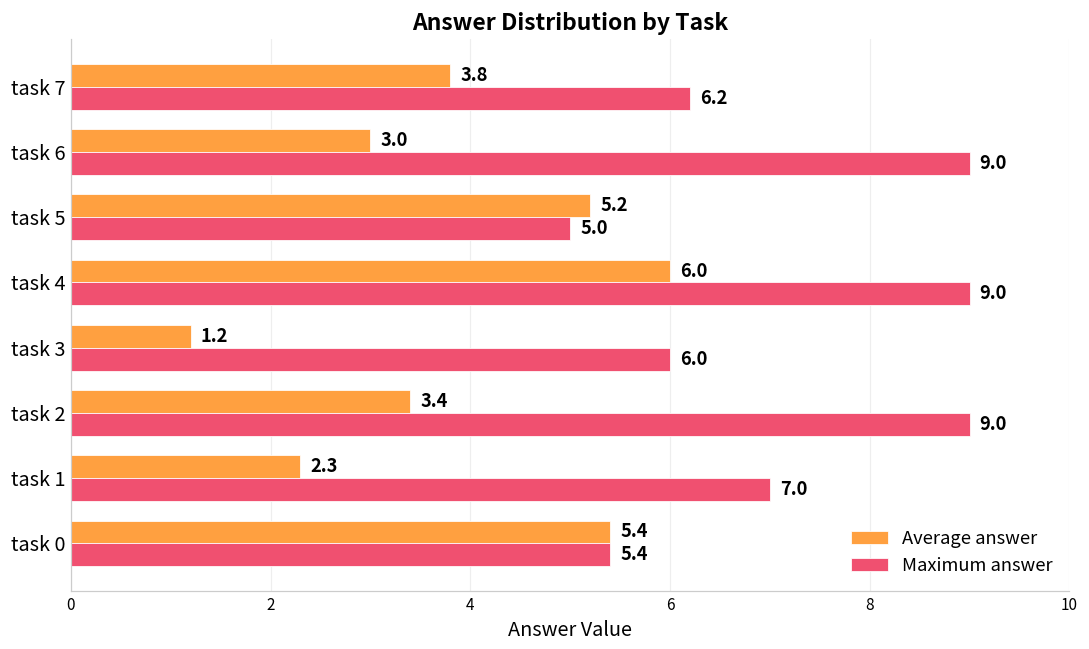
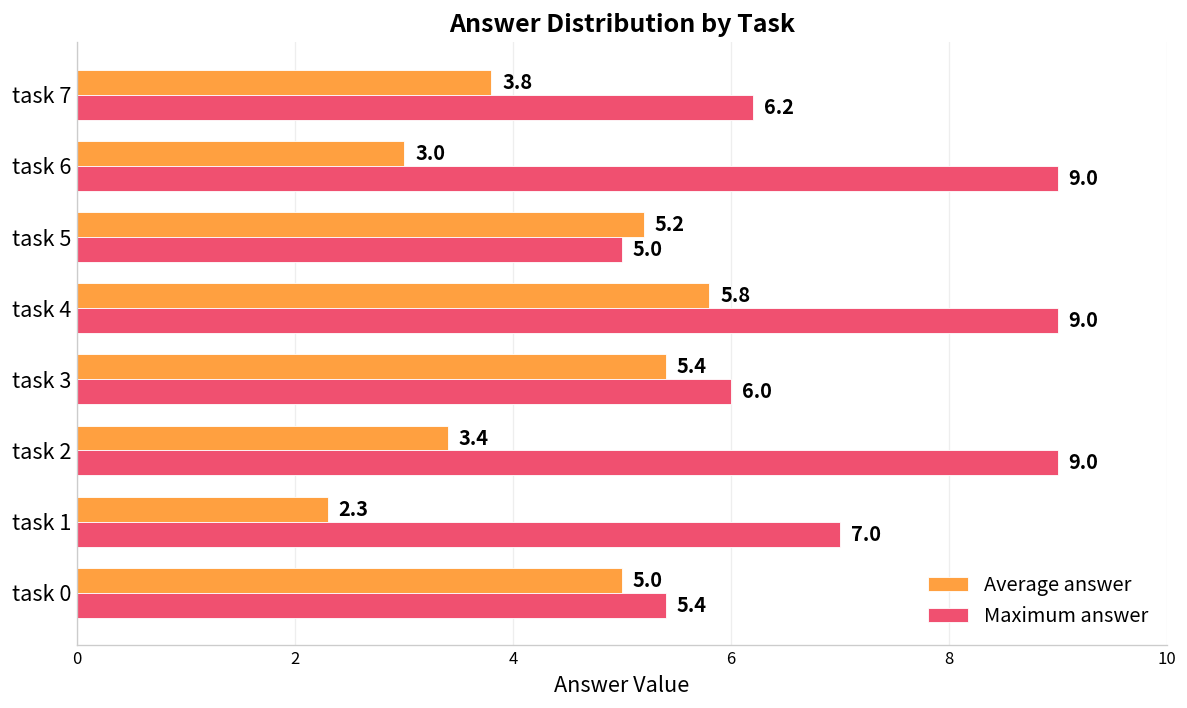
  {
    "Average answer": {
      "task 7": 3.8,
      "task 6": 3.0,
      "task 5": 5.2,
-     "task 4": 6.0,
-     "task 3": 1.2,
+     "task 4": 5.8,
+     "task 3": 5.4,
      "task 2": 3.4,
      "task 1": 2.3,
-     "task 0": 5.4
+     "task 0": 5.0
    },
    "Maximum answer": {
      "task 7": 6.2,
      "task 6": 9.0,
      "task 5": 5.0,
      "task 4": 9.0,
      "task 3": 6.0,
      "task 2": 9.0,
      "task 1": 7.0,
      "task 0": 5.4
    }
  }
